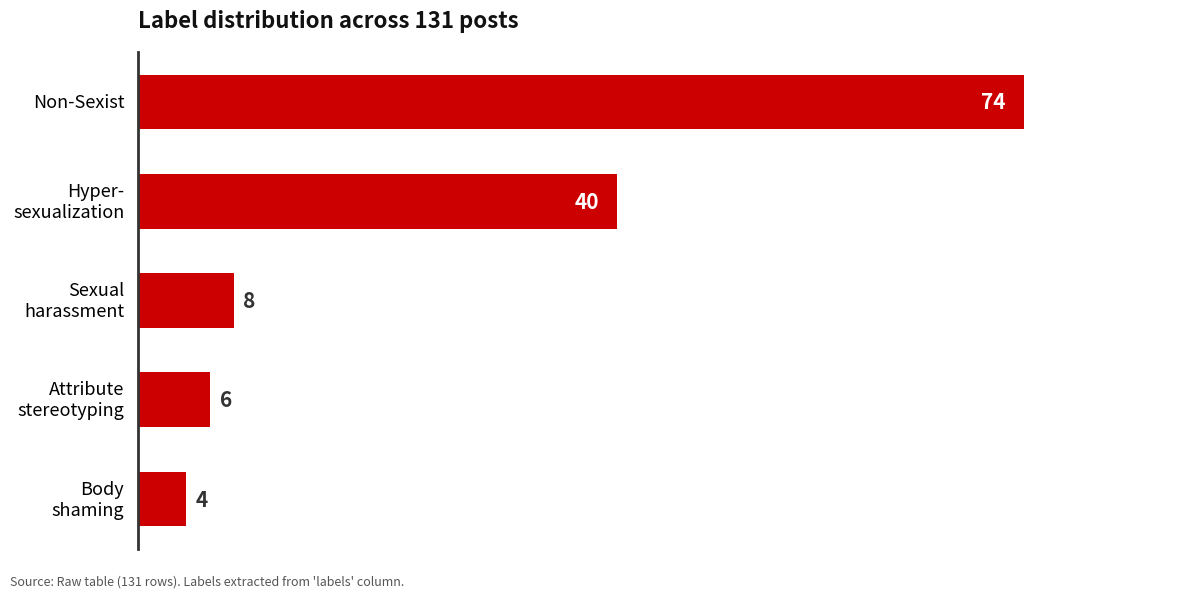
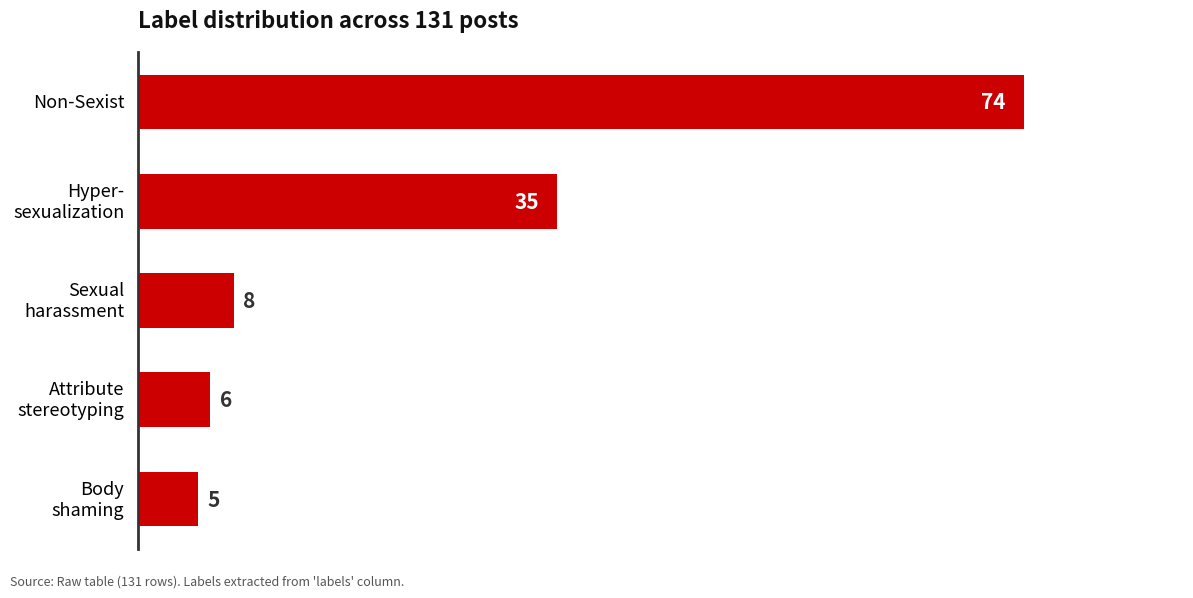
  {
    "Non-Sexist": 74,
-   "Hyper- sexualization": 40,
+   "Hyper- sexualization": 35,
    "Sexual harassment": 8,
    "Attribute stereotyping": 6,
-   "Body shaming": 4
+   "Body shaming": 5
  }
